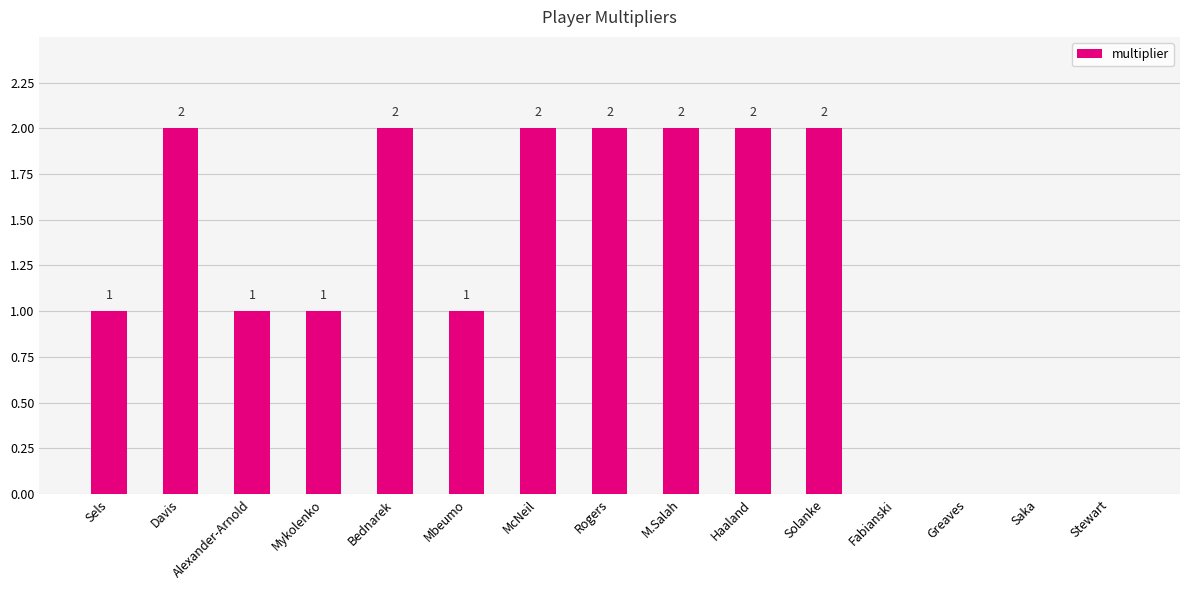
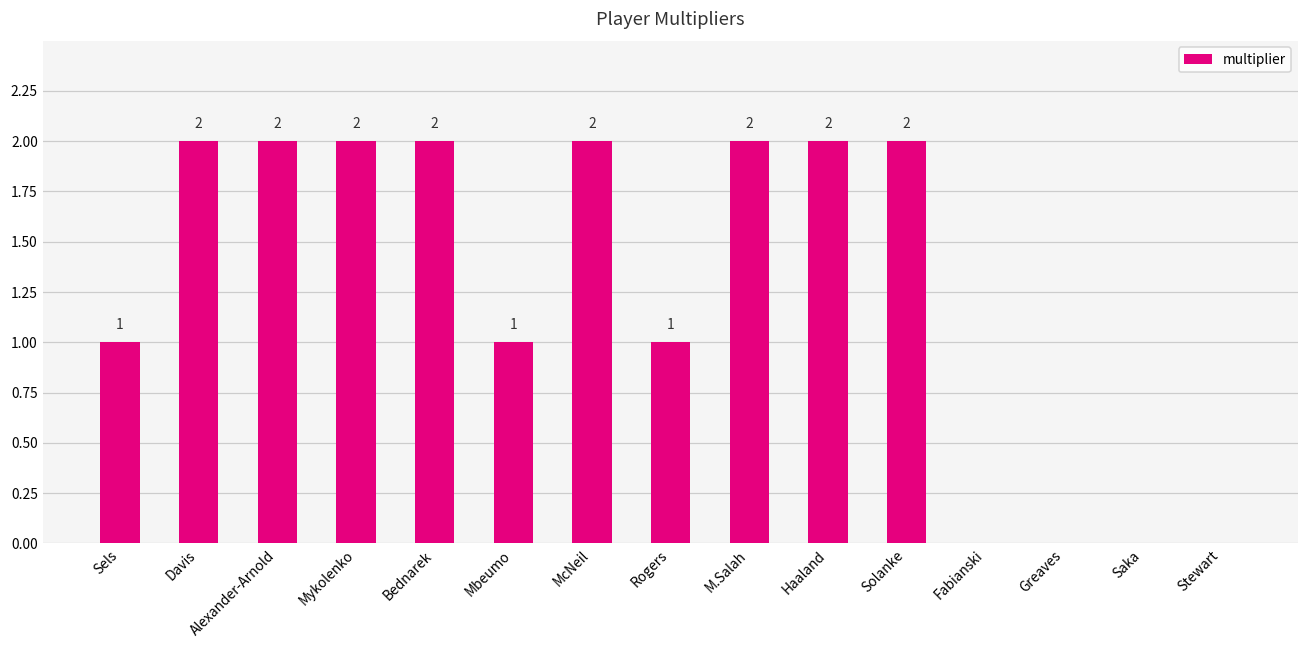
  {
    "Sels": 1,
    "Davis": 2,
-   "Alexander-Arnold": 1,
-   "Mykolenko": 1,
+   "Alexander-Arnold": 2,
+   "Mykolenko": 2,
    "Bednarek": 2,
    "Mbeumo": 1,
    "McNeil": 2,
-   "Rogers": 2,
+   "Rogers": 1,
    "M.Salah": 2,
    "Haaland": 2,
    "Solanke": 2
  }
